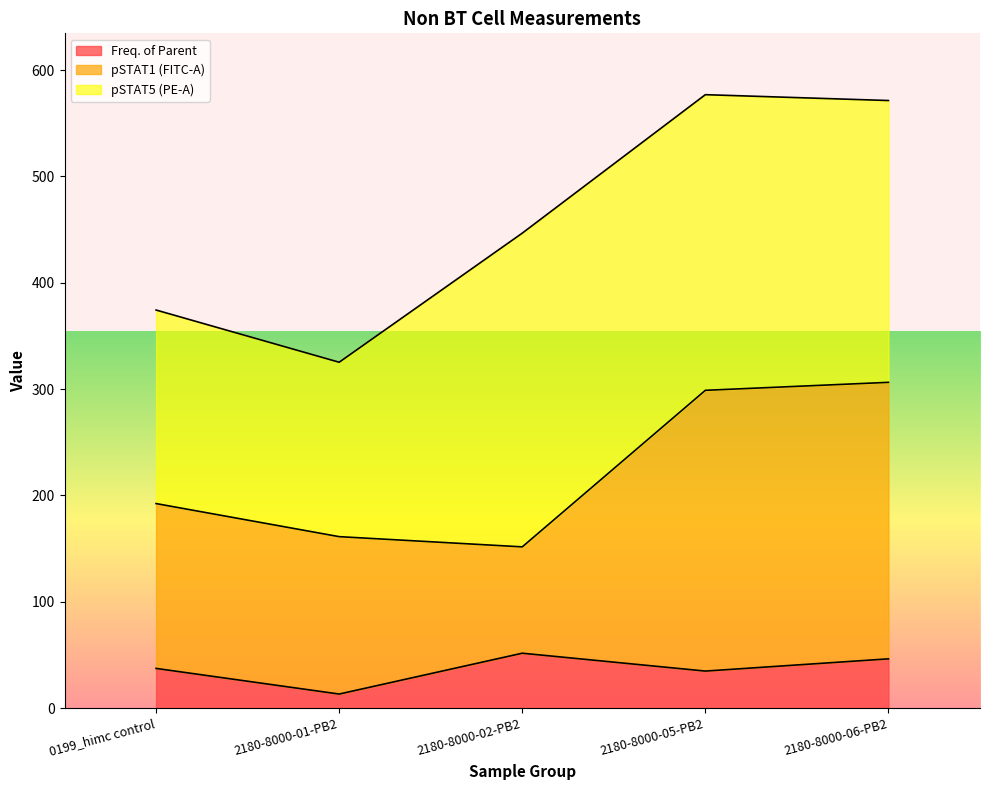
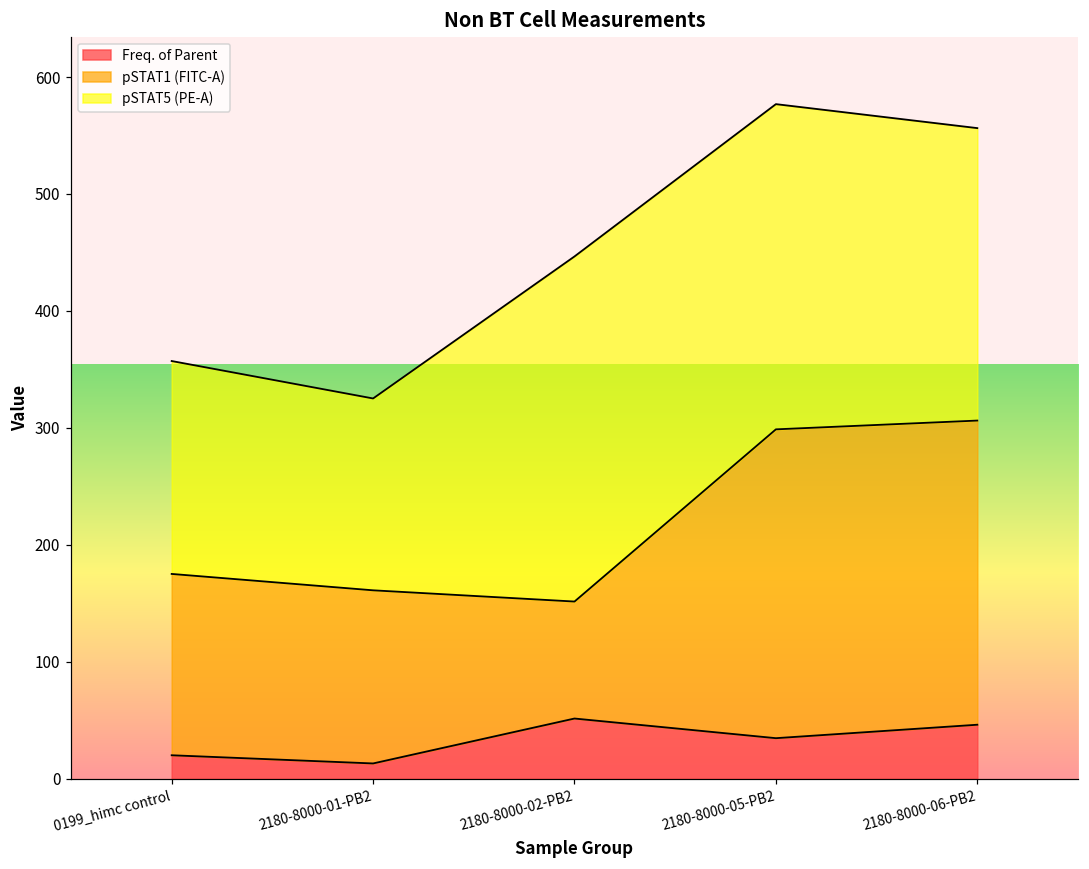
  {
    "Freq. of Parent": {
-     "0199_himc control": 37,
+     "0199_himc control": 20,
      "2180-8000-01-PB2": 13,
      "2180-8000-02-PB2": 52,
      "2180-8000-05-PB2": 35,
      "2180-8000-06-PB2": 46
    },
    "pSTAT1 (FITC-A)": {
      "0199_himc control": 155,
      "2180-8000-01-PB2": 148,
      "2180-8000-02-PB2": 100,
      "2180-8000-05-PB2": 264,
      "2180-8000-06-PB2": 260
    },
    "pSTAT5 (PE-A)": {
      "0199_himc control": 182,
      "2180-8000-01-PB2": 164,
      "2180-8000-02-PB2": 295,
      "2180-8000-05-PB2": 278,
-     "2180-8000-06-PB2": 265
+     "2180-8000-06-PB2": 250
    }
  }
